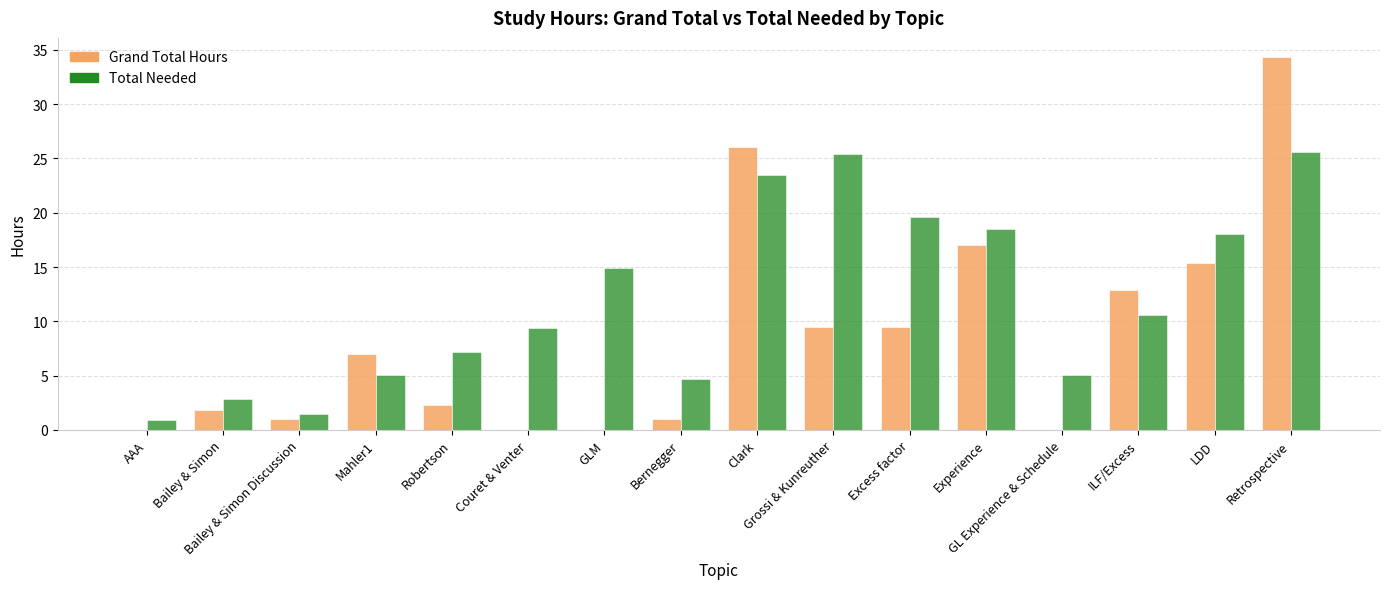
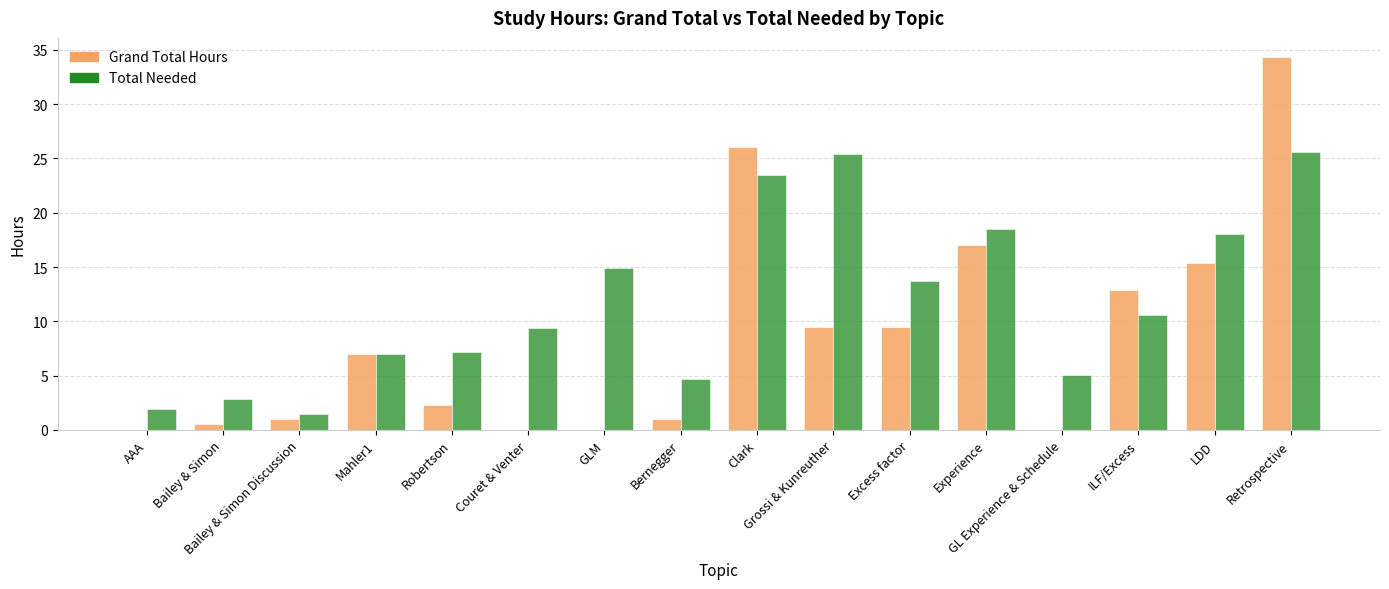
  {
    "Grand Total Hours": {
      "AAA": 0.0,
-     "Bailey & Simon": 1.8,
+     "Bailey & Simon": 0.6,
      "Bailey & Simon Discussion": 1.0,
      "Mahler1": 7.0,
      "Robertson": 2.3,
      "Couret & Venter": 0.0,
      "GLM": 0.0,
      "Bernegger": 1.0,
      "Clark": 26.0,
      "Grossi & Kunreuther": 9.5,
      "Excess factor": 9.5,
      "Experience": 17.0,
      "GL Experience & Schedule": 0.0,
      "ILF/Excess": 12.9,
      "LDD": 15.3,
      "Retrospective": 34.4
    },
    "Total Needed": {
-     "AAA": 0.9,
+     "AAA": 1.9,
      "Bailey & Simon": 2.9,
      "Bailey & Simon Discussion": 1.4,
-     "Mahler1": 5.0,
+     "Mahler1": 7.0,
      "Robertson": 7.2,
      "Couret & Venter": 9.4,
      "GLM": 14.9,
      "Bernegger": 4.7,
      "Clark": 23.5,
      "Grossi & Kunreuther": 25.4,
-     "Excess factor": 19.6,
+     "Excess factor": 13.7,
      "Experience": 18.5,
      "GL Experience & Schedule": 5.1,
      "ILF/Excess": 10.6,
      "LDD": 18.0,
      "Retrospective": 25.6
    }
  }
